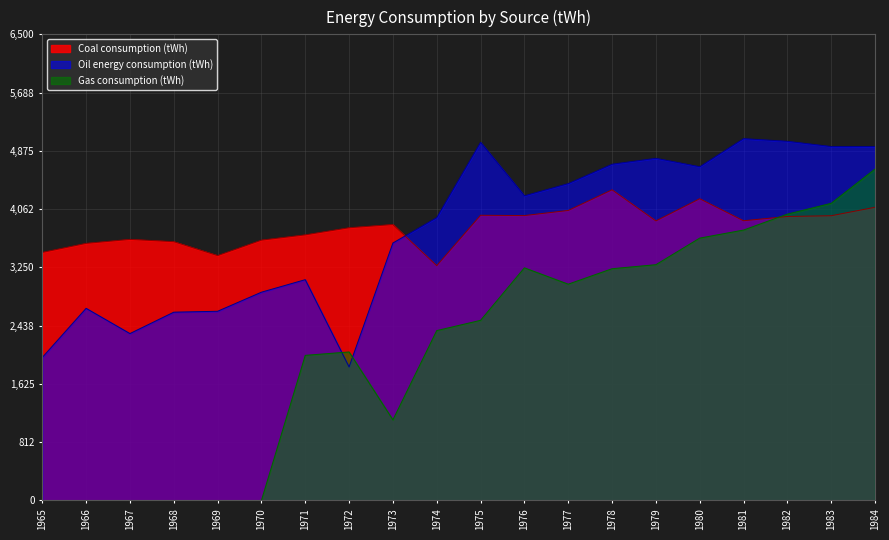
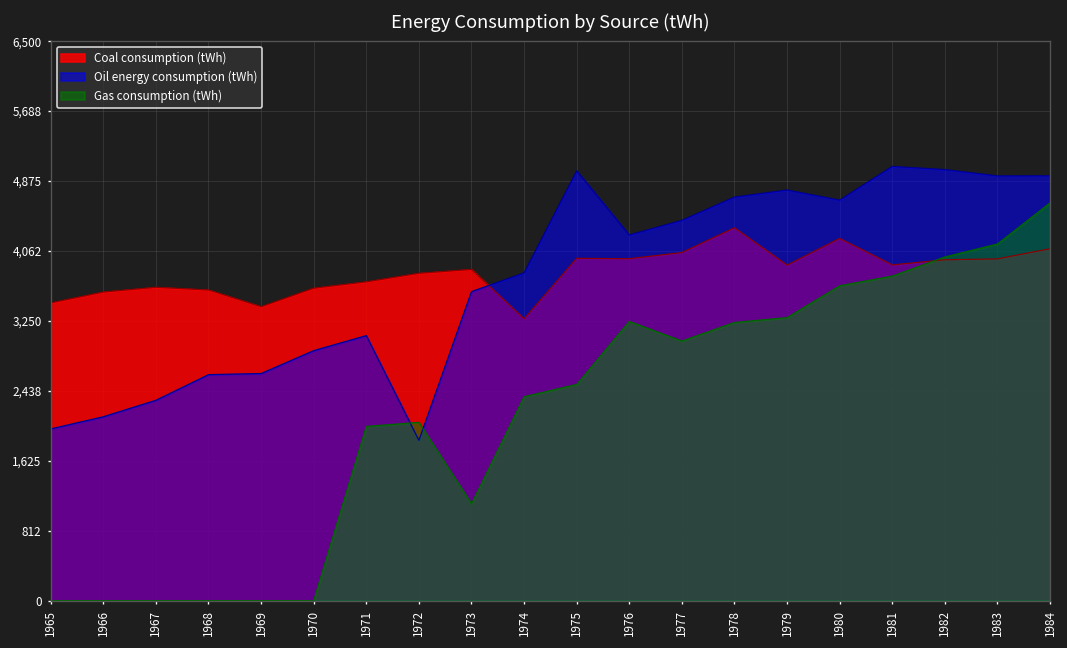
  {
    "Coal consumption (tWh)": {
      "1965": "3,500",
      "1966": "3,600",
      "1967": "3,600",
      "1968": "3,600",
      "1969": "3,400",
      "1970": "3,600",
      "1971": "3,700",
      "1972": "3,800",
      "1973": "3,800",
      "1974": "3,300",
      "1975": "4,000",
      "1976": "4,000",
      "1977": "4,000",
      "1978": "4,300",
      "1979": "3,900",
      "1980": "4,200",
      "1981": "3,900",
      "1983": "4,000",
      "1984": "4,100"
    },
    "Oil energy consumption (tWh)": {
      "1965": "2,000",
-     "1966": "2,700",
+     "1966": "2,100",
      "1967": "2,300",
      "1968": "2,600",
      "1969": "2,600",
      "1970": "2,900",
      "1971": "3,100",
      "1972": "1,900",
      "1973": "3,600",
-     "1974": "3,900",
+     "1974": "3,800",
      "1975": "5,000",
      "1976": "4,200",
      "1977": "4,400",
      "1978": "4,700",
      "1979": "4,800",
      "1980": "4,700",
      "1981": "5,000",
      "1982": "5,000",
      "1983": "4,900",
      "1984": "4,900"
    },
    "Gas consumption (tWh)": {
      "1965": "0",
      "1966": "0",
      "1967": "0",
      "1968": "0",
      "1969": "0",
      "1970": "0",
      "1971": "2,000",
      "1972": "2,100",
      "1973": "1,100",
      "1974": "2,400",
      "1975": "2,500",
      "1976": "3,200",
      "1977": "3,000",
      "1978": "3,200",
      "1979": "3,300",
      "1980": "3,700",
      "1981": "3,800",
      "1983": "4,100",
      "1984": "4,600"
    }
  }
